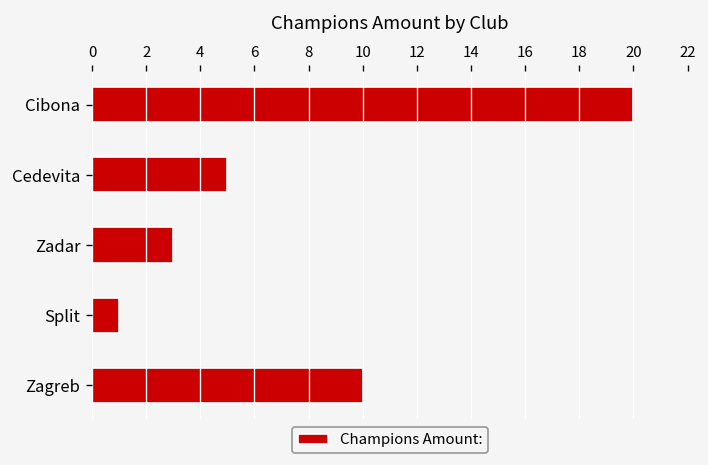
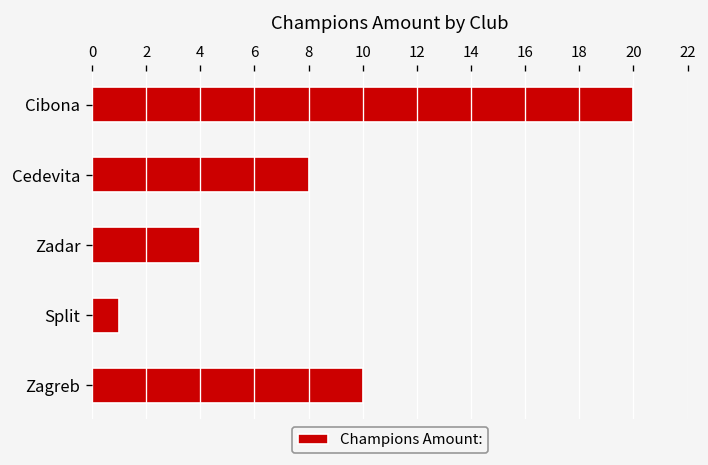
  {
    "Cibona": 20,
-   "Cedevita": 5,
-   "Zadar": 3,
+   "Cedevita": 8,
+   "Zadar": 4,
    "Split": 1,
    "Zagreb": 10
  }
